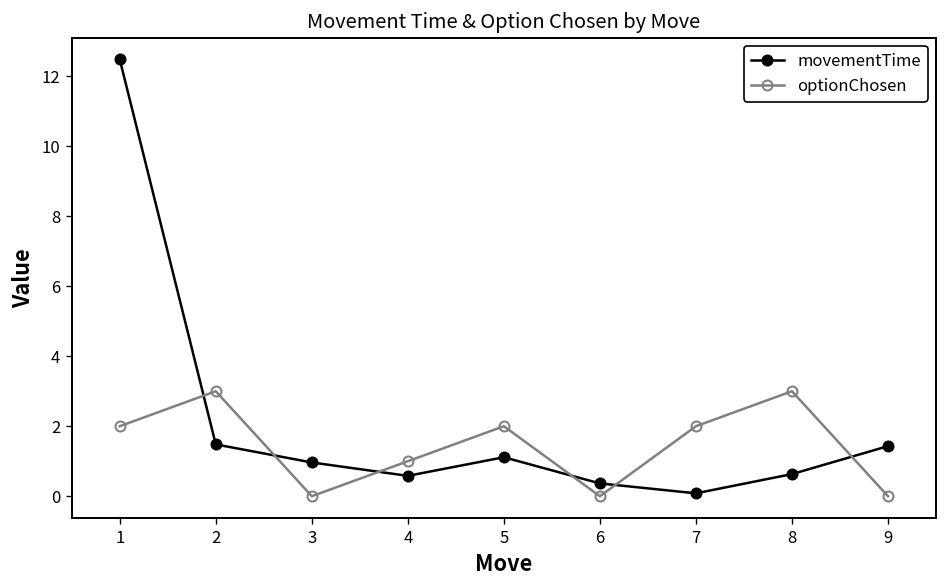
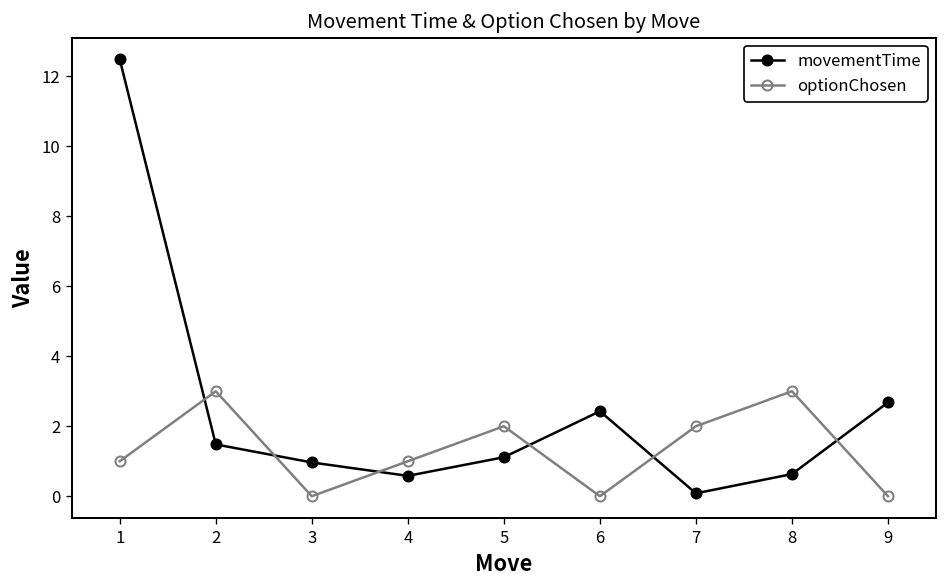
  {
    "movementTime": {
      "1": 12.5,
      "2": 1.5,
      "3": 1.0,
      "4": 0.6,
      "5": 1.1,
-     "6": 0.4,
+     "6": 2.4,
      "7": 0.1,
      "8": 0.6,
-     "9": 1.4
+     "9": 2.7
    },
    "optionChosen": {
-     "1": 2,
+     "1": 1,
      "2": 3,
      "3": 0,
      "4": 1,
      "5": 2,
      "6": 0,
      "7": 2,
      "8": 3,
      "9": 0
    }
  }
